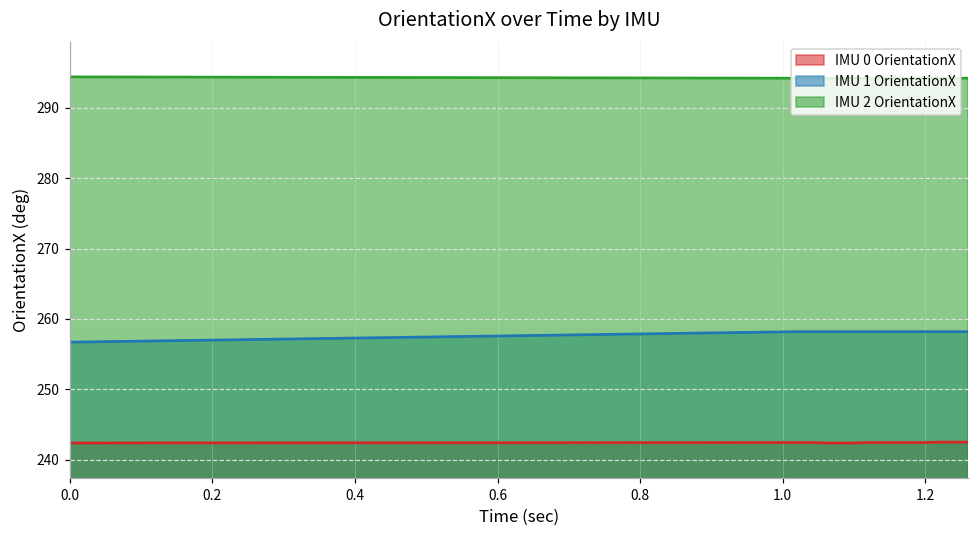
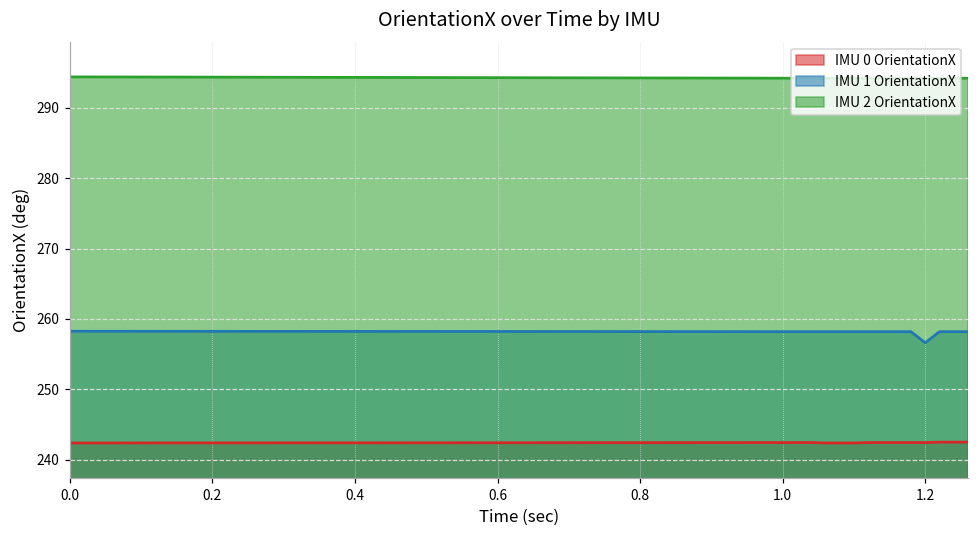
  {
    "IMU 0 OrientationX": {
      "0.0": 242,
      "1.2": 242
    },
    "IMU 1 OrientationX": {
-     "0.0": 257,
-     "1.2": 258
+     "0.0": 258,
+     "1.2": 257
    },
    "IMU 2 OrientationX": {
      "0.0": 294
    }
  }
